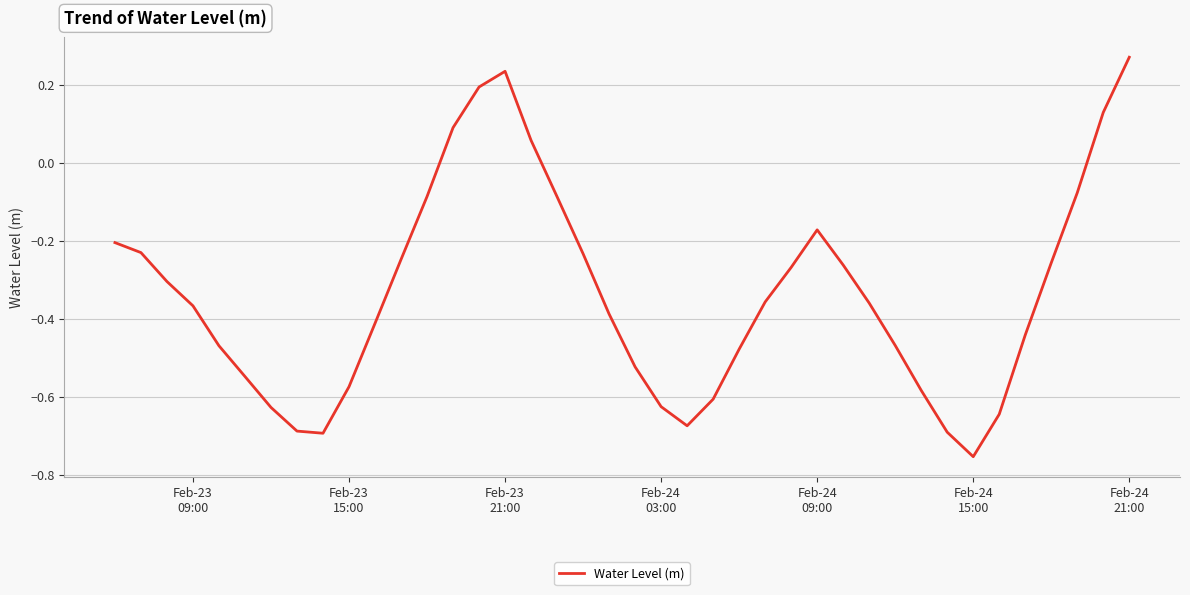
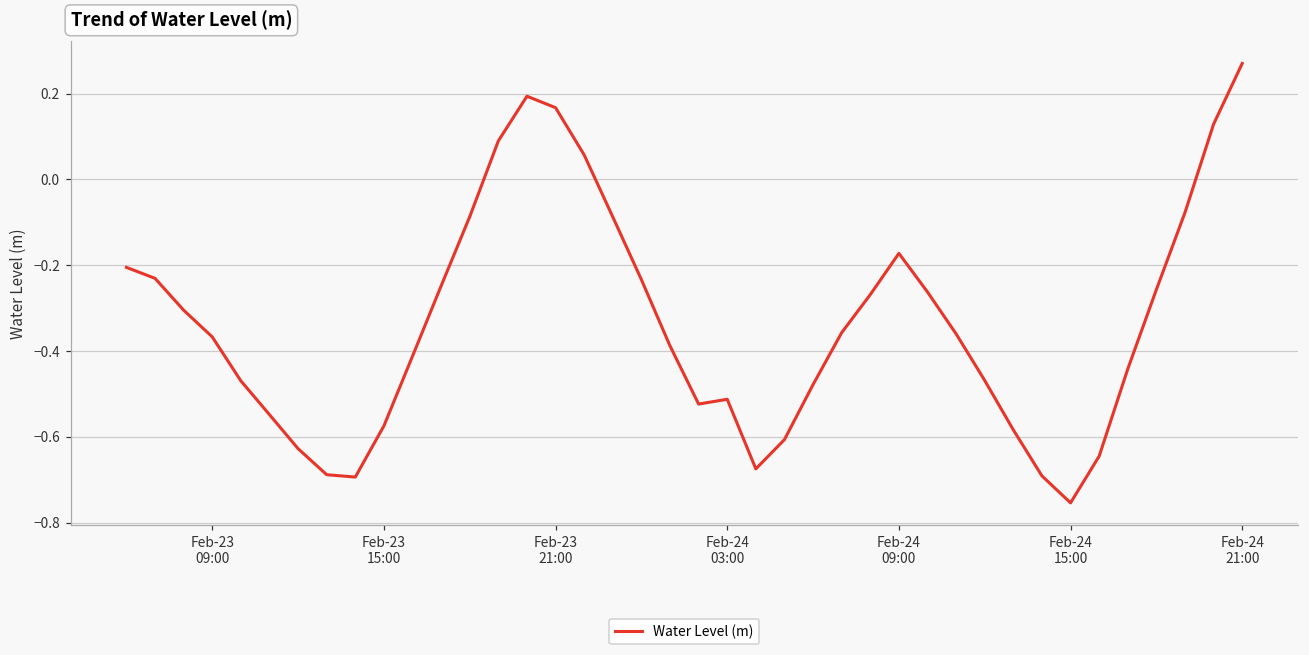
  {
    "Feb-23 09:00": -0.37,
    "Feb-23 15:00": -0.57,
-   "Feb-23 21:00": 0.23,
-   "Feb-24 03:00": -0.63,
+   "Feb-23 21:00": 0.17,
+   "Feb-24 03:00": -0.51,
    "Feb-24 09:00": -0.17,
    "Feb-24 15:00": -0.75,
    "Feb-24 21:00": 0.27
  }
